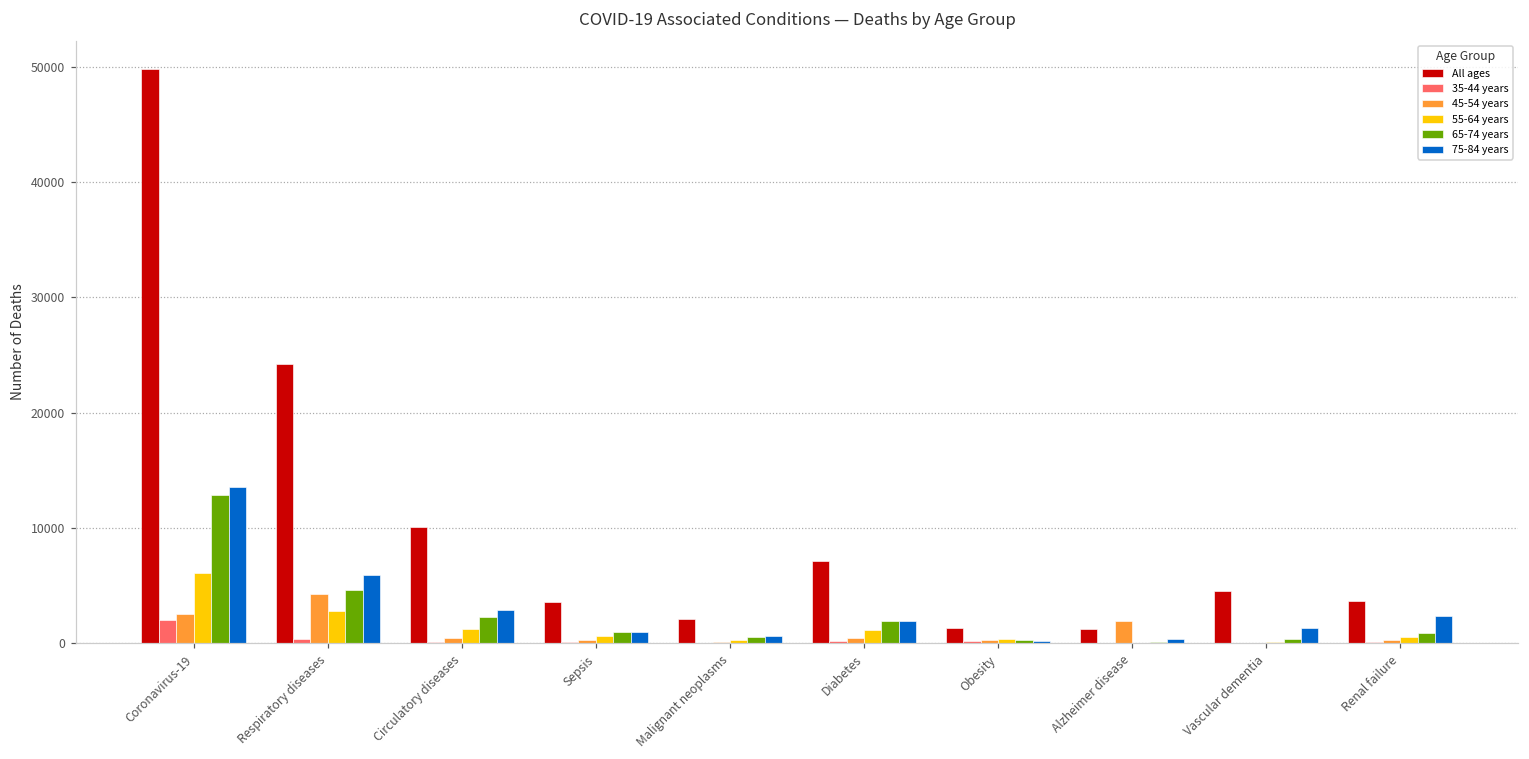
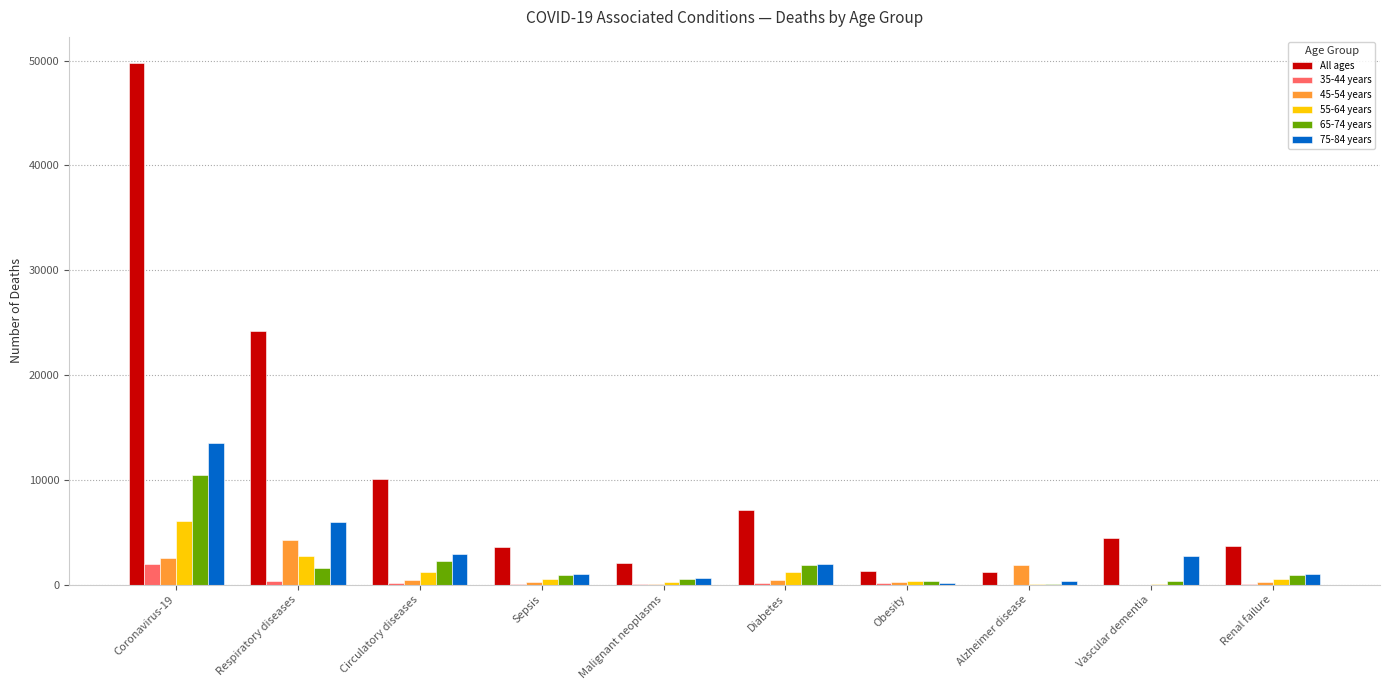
  {
    "All ages": {
      "Coronavirus-19": 49800,
      "Respiratory diseases": 24200,
      "Circulatory diseases": 10100,
      "Sepsis": 3600,
      "Malignant neoplasms": 2100,
      "Diabetes": 7100,
      "Obesity": 1300,
      "Alzheimer disease": 1200,
      "Vascular dementia": 4500,
      "Renal failure": 3700
    },
    "35-44 years": {
      "Coronavirus-19": 2000,
      "Respiratory diseases": 400,
      "Alzheimer disease": 0
    },
    "45-54 years": {
      "Coronavirus-19": 2500,
      "Respiratory diseases": 4300,
      "Circulatory diseases": 400,
      "Diabetes": 500,
      "Obesity": 200,
      "Alzheimer disease": 1900
    },
    "55-64 years": {
      "Coronavirus-19": 6100,
      "Respiratory diseases": 2800,
      "Circulatory diseases": 1200,
      "Sepsis": 600,
      "Malignant neoplasms": 300,
      "Diabetes": 1200,
      "Obesity": 300,
      "Renal failure": 500
    },
    "65-74 years": {
-     "Coronavirus-19": 12800,
-     "Respiratory diseases": 4600,
+     "Coronavirus-19": 10500,
+     "Respiratory diseases": 1600,
      "Circulatory diseases": 2300,
      "Sepsis": 900,
      "Malignant neoplasms": 600,
      "Diabetes": 1900,
      "Obesity": 300,
      "Vascular dementia": 400,
      "Renal failure": 900
    },
    "75-84 years": {
      "Coronavirus-19": 13600,
      "Respiratory diseases": 5900,
      "Circulatory diseases": 2900,
      "Sepsis": 1000,
      "Malignant neoplasms": 600,
      "Diabetes": 1900,
      "Alzheimer disease": 400,
-     "Vascular dementia": 1300,
-     "Renal failure": 2300
+     "Vascular dementia": 2700,
+     "Renal failure": 1000
    }
  }
